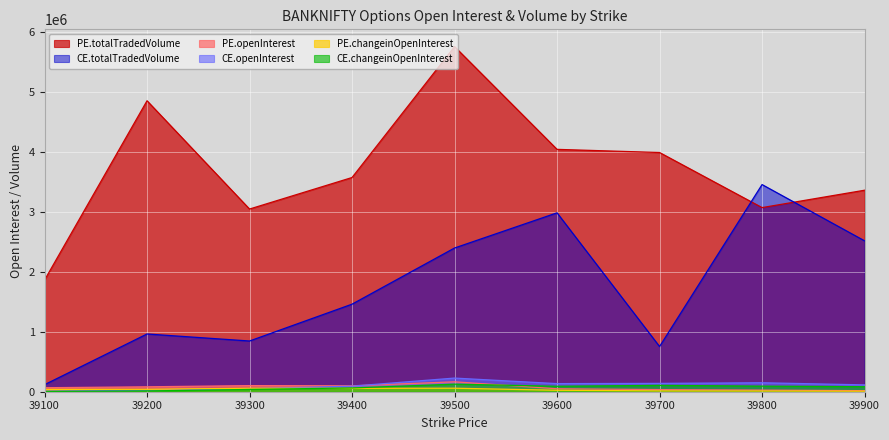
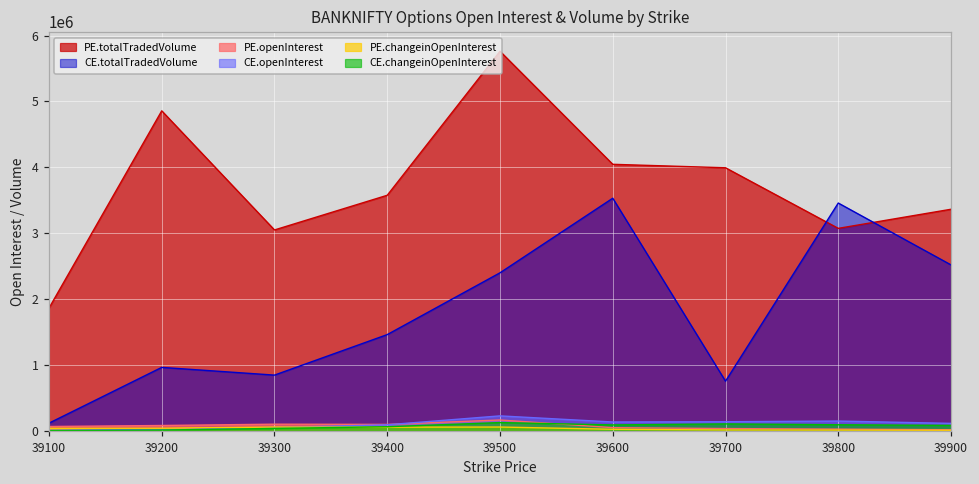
  {
    "PE.totalTradedVolume": {
      "39100": 1900000,
      "39200": 4900000,
      "39300": 3000000,
      "39400": 3600000,
      "39600": 4000000,
      "39700": 4000000,
      "39800": 3100000,
      "39900": 3400000
    },
    "CE.totalTradedVolume": {
      "39100": 100000,
      "39200": 1000000,
      "39300": 800000,
      "39400": 1500000,
      "39500": 2400000,
-     "39600": 3000000,
+     "39600": 3500000,
      "39700": 800000,
      "39800": 3500000,
      "39900": 2500000
    },
    "PE.openInterest": {
      "39300": 100000
    },
    "CE.openInterest": {
      "39500": 200000,
      "39600": 100000,
      "39800": 100000
    },
    "PE.changeinOpenInterest": {
      "39500": 100000
    },
    "CE.changeinOpenInterest": {
      "39800": 100000
    }
  }
